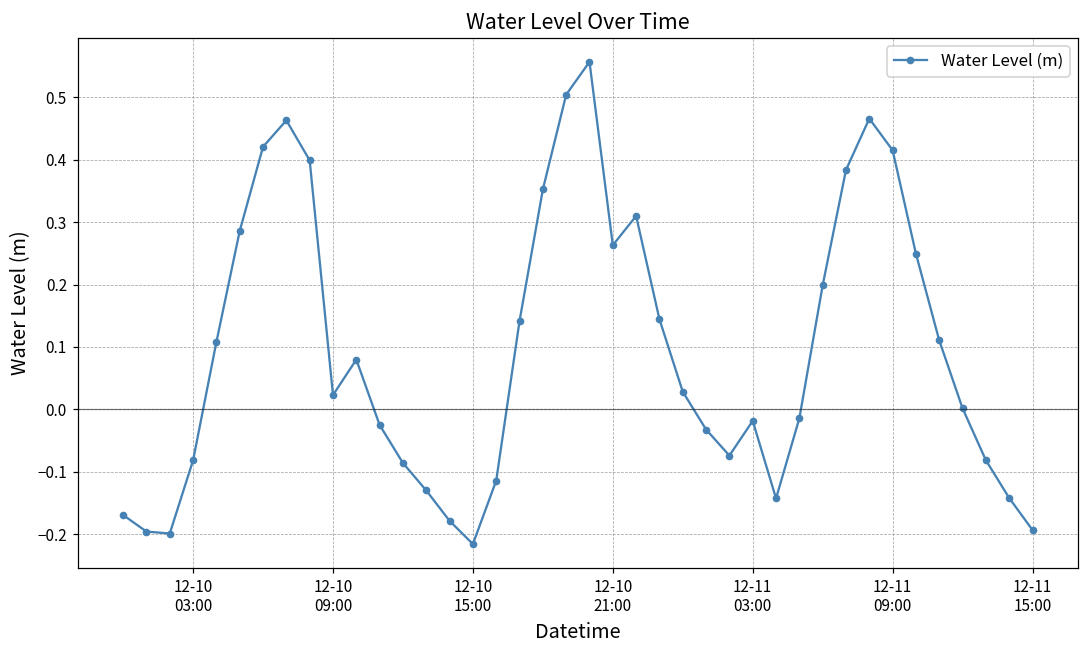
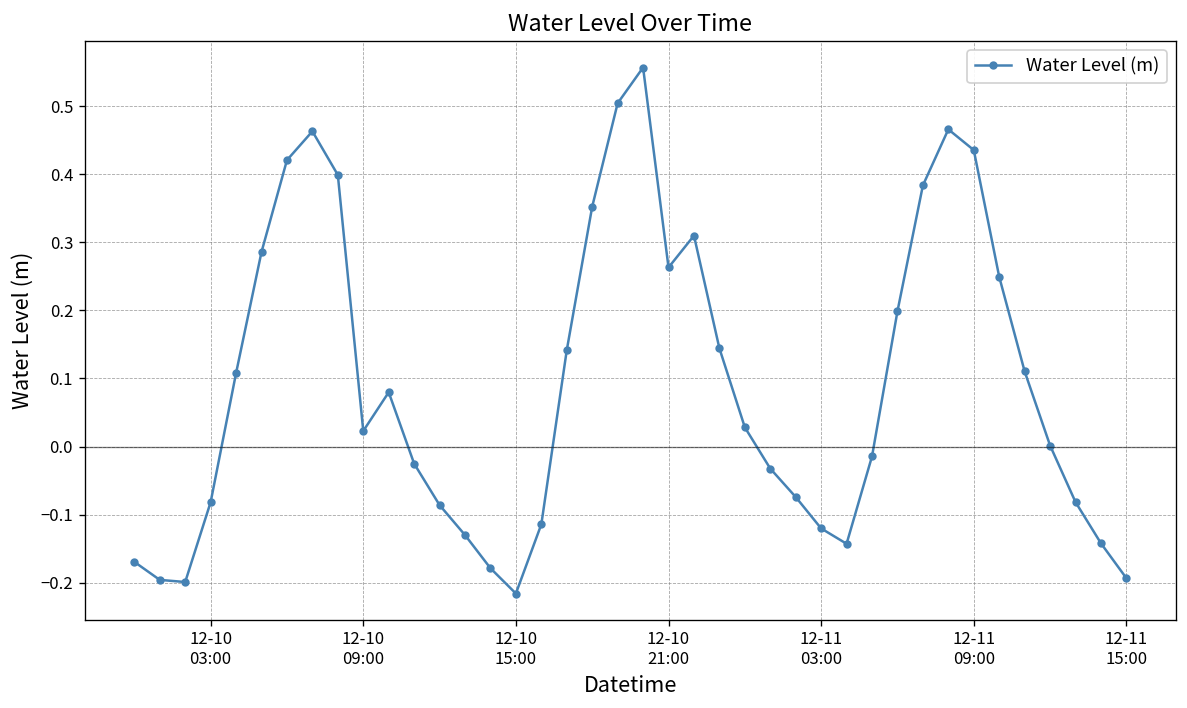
  {
    "12-10 03:00": -0.08,
    "12-10 09:00": 0.02,
    "12-10 15:00": -0.22,
    "12-10 21:00": 0.26,
-   "12-11 03:00": -0.02,
-   "12-11 09:00": 0.41,
+   "12-11 03:00": -0.12,
+   "12-11 09:00": 0.44,
    "12-11 15:00": -0.19
  }
